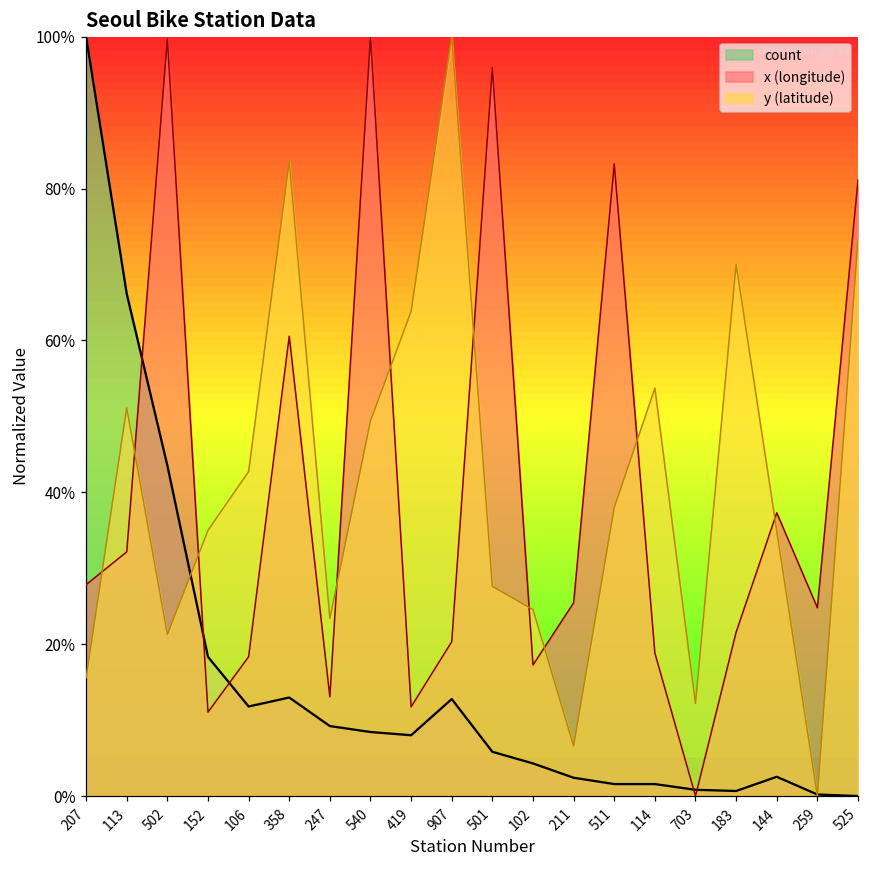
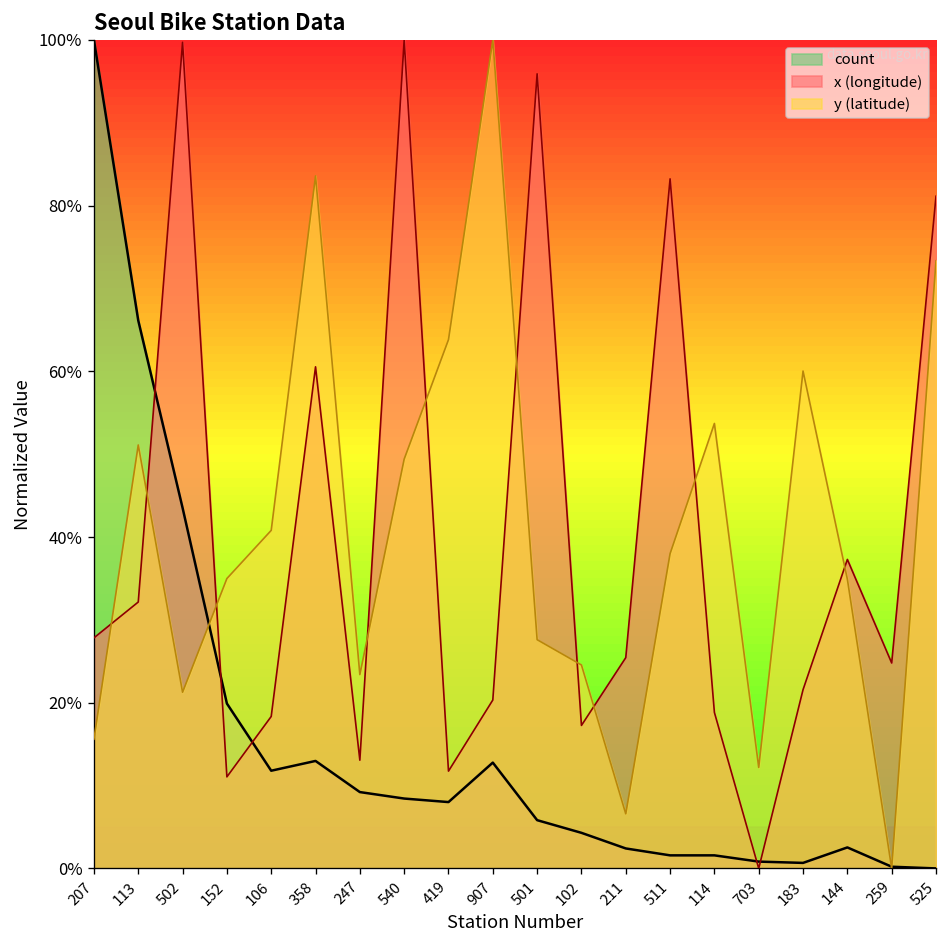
  {
    "count": {
      "207": "100%",
      "113": "66%",
      "502": "44%",
-     "152": "18%",
+     "152": "20%",
      "106": "12%",
      "358": "13%",
      "247": "9%",
      "540": "8%",
      "419": "8%",
      "907": "13%",
      "501": "6%"
    },
    "x (longitude)": {
      "207": "28%",
      "113": "32%",
      "502": "100%",
      "152": "11%",
      "106": "18%",
      "358": "61%",
      "247": "13%",
      "540": "100%",
      "419": "12%",
      "907": "20%",
      "501": "96%",
      "102": "17%",
      "211": "25%",
      "511": "83%",
      "114": "19%",
      "183": "22%",
      "144": "37%",
      "259": "25%",
      "525": "81%"
    },
    "y (latitude)": {
      "207": "16%",
      "113": "51%",
      "502": "21%",
      "152": "35%",
-     "106": "43%",
+     "106": "41%",
      "358": "84%",
      "247": "23%",
      "540": "49%",
      "419": "64%",
      "907": "100%",
      "501": "28%",
      "102": "25%",
      "211": "7%",
      "511": "38%",
      "114": "54%",
      "703": "12%",
-     "183": "70%",
+     "183": "60%",
      "144": "35%",
      "525": "73%"
    }
  }
